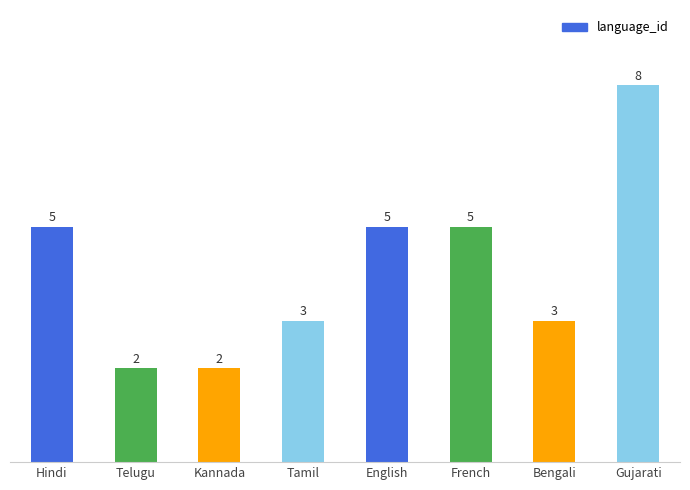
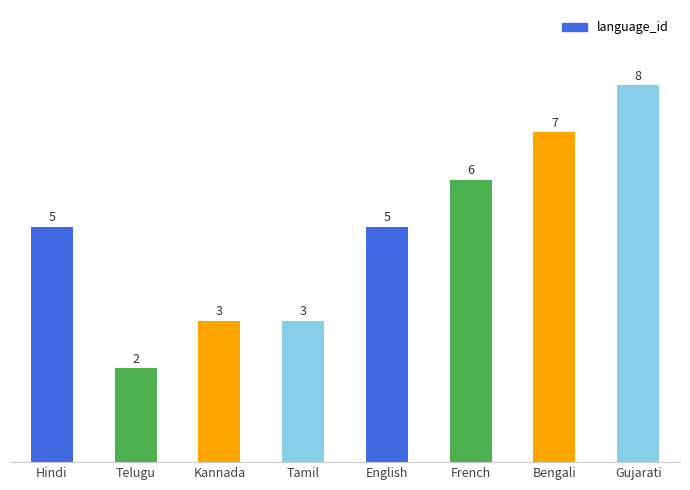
  {
    "Hindi": 5,
    "Telugu": 2,
-   "Kannada": 2,
+   "Kannada": 3,
    "Tamil": 3,
    "English": 5,
-   "French": 5,
-   "Bengali": 3,
+   "French": 6,
+   "Bengali": 7,
    "Gujarati": 8
  }
